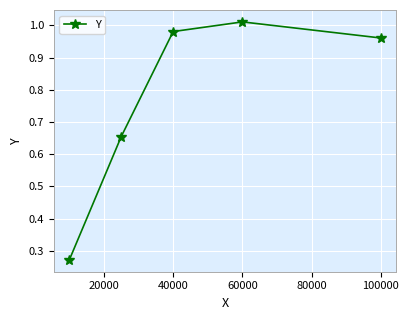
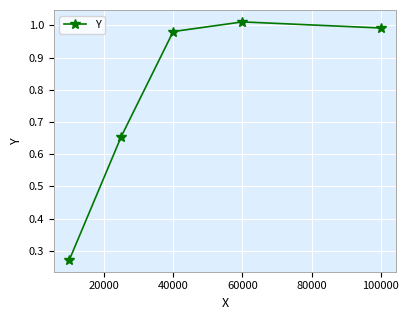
  {
    "40000": 0.98,
    "60000": 1.01,
-   "100000": 0.96
+   "100000": 0.99
  }
